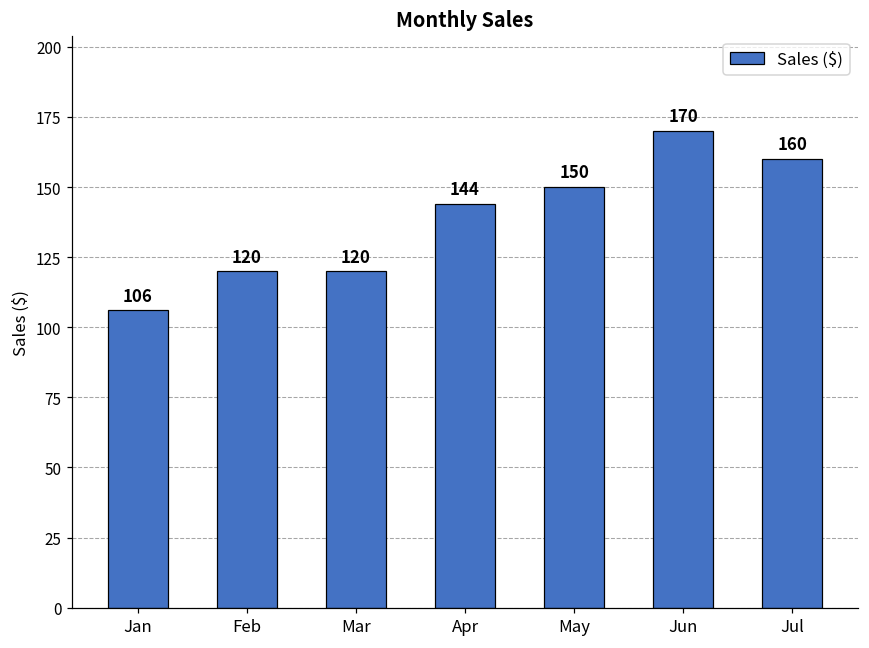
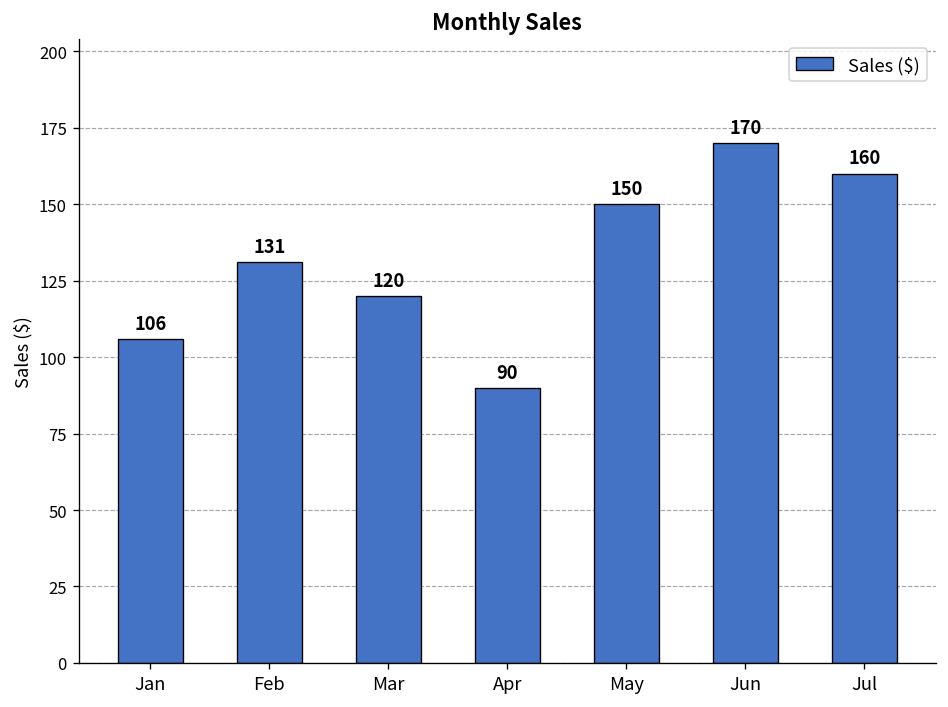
  {
    "Jan": 106,
-   "Feb": 120,
+   "Feb": 131,
    "Mar": 120,
-   "Apr": 144,
+   "Apr": 90,
    "May": 150,
    "Jun": 170,
    "Jul": 160
  }
